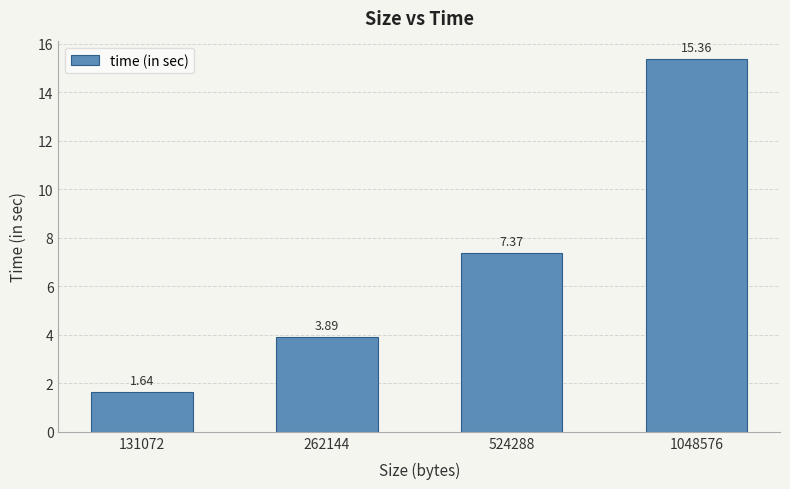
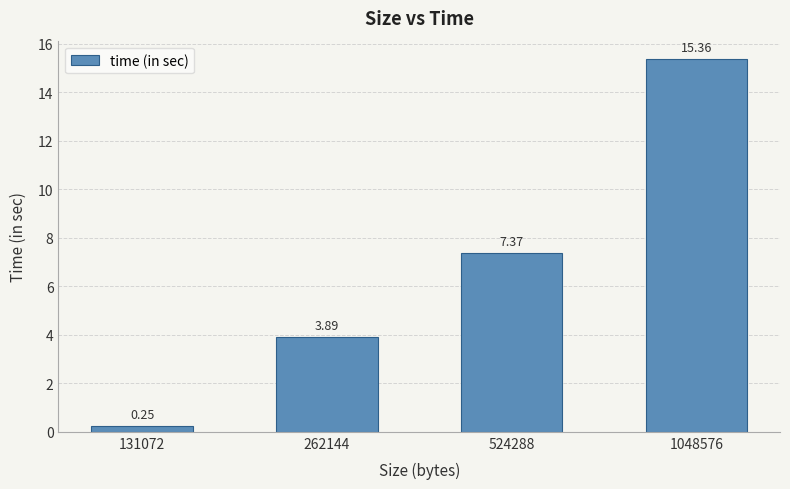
  {
-   "131072": 1.64,
+   "131072": 0.25,
    "262144": 3.89,
    "524288": 7.37,
    "1048576": 15.36
  }
